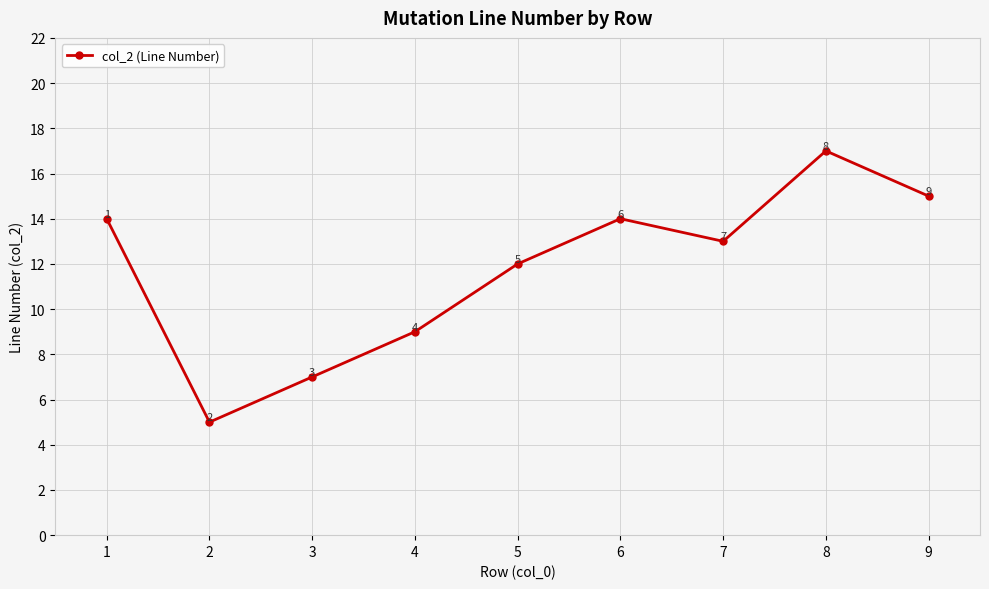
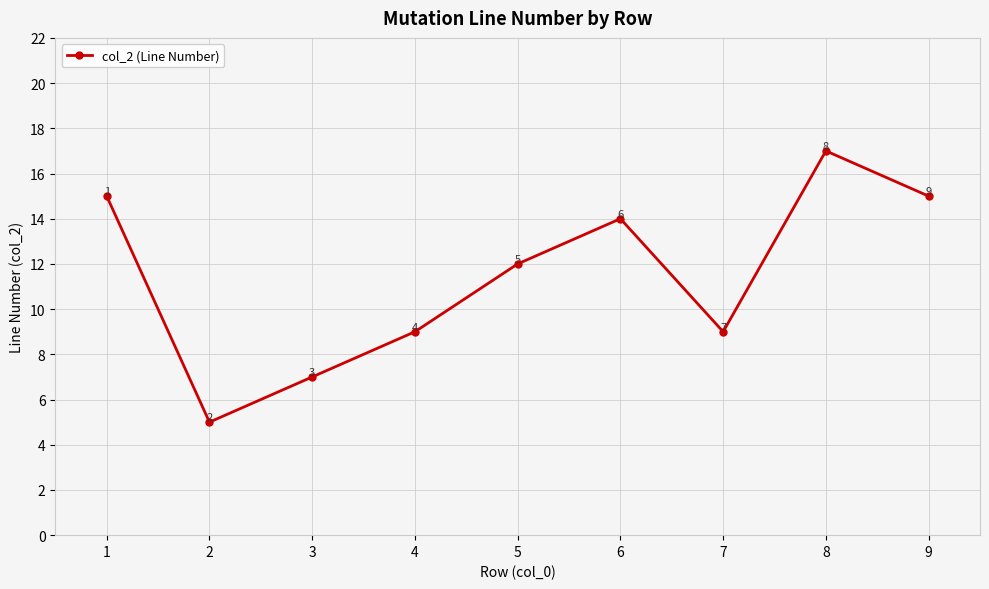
  {
-   "1": 14,
-   "7": 13
+   "1": 15,
+   "7": 9
  }
